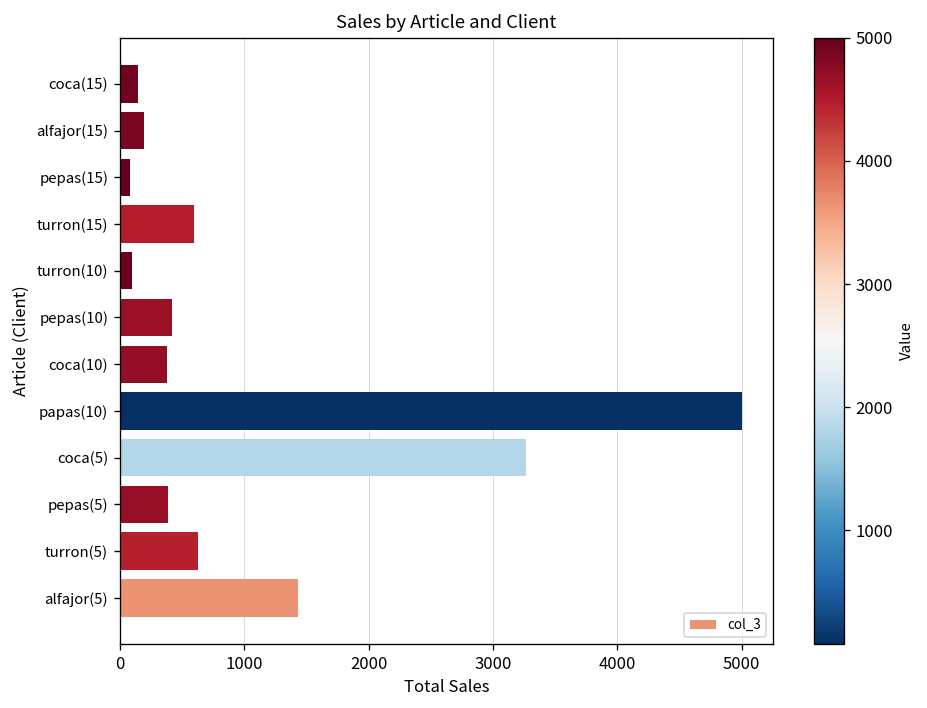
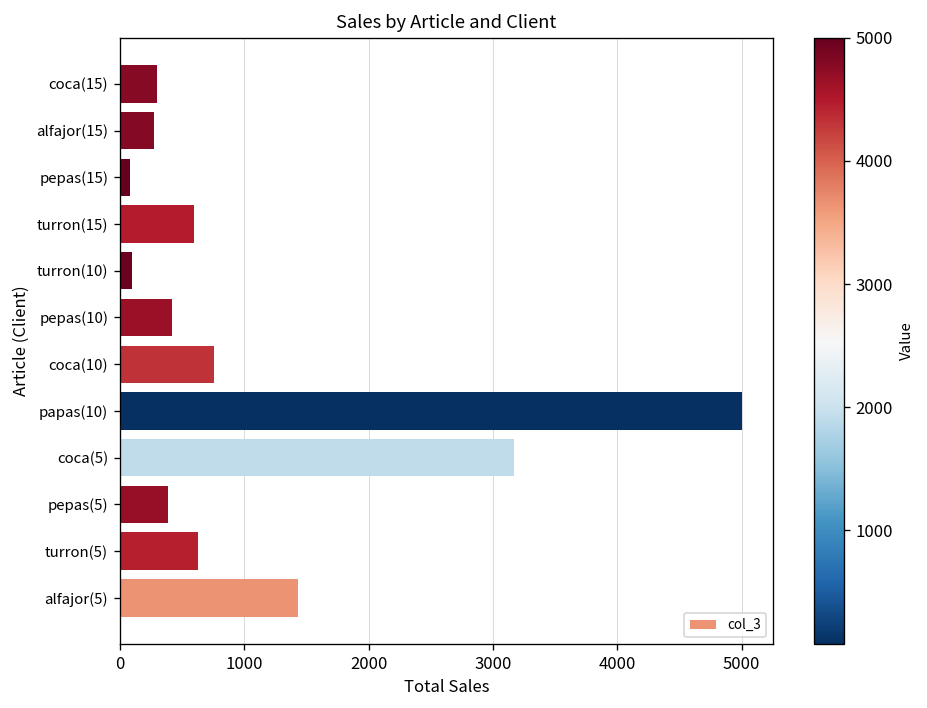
  {
-   "coca(15)": 150,
-   "alfajor(15)": 200,
+   "coca(15)": 300,
+   "alfajor(15)": 280,
    "pepas(15)": 80,
    "turron(15)": 600,
    "turron(10)": 100,
    "pepas(10)": 420,
-   "coca(10)": 380,
+   "coca(10)": 750,
    "papas(10)": 5000,
-   "coca(5)": 3260,
+   "coca(5)": 3170,
    "pepas(5)": 390,
    "turron(5)": 630,
    "alfajor(5)": 1430
  }
